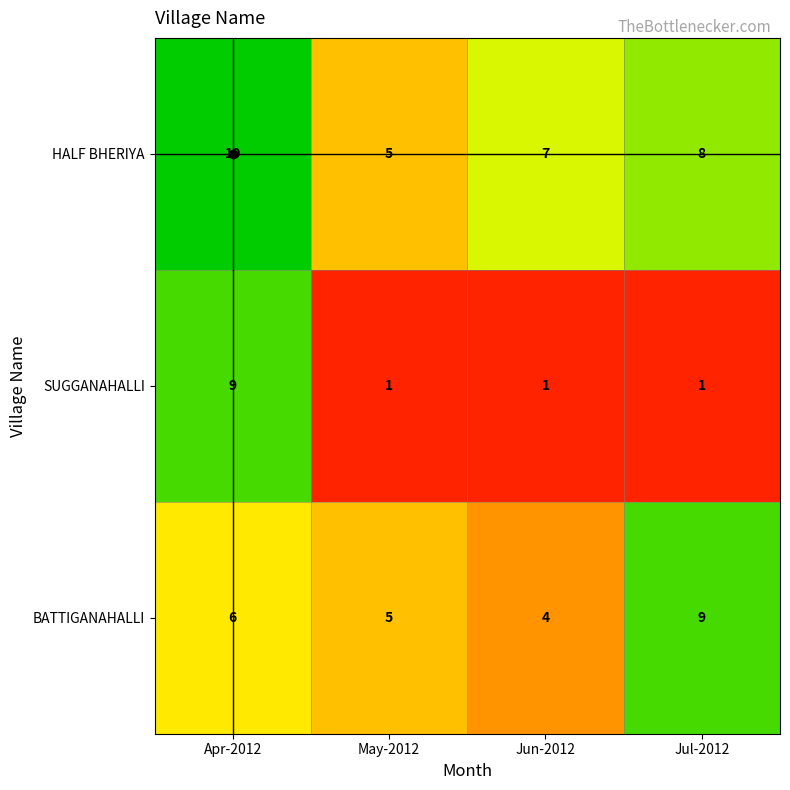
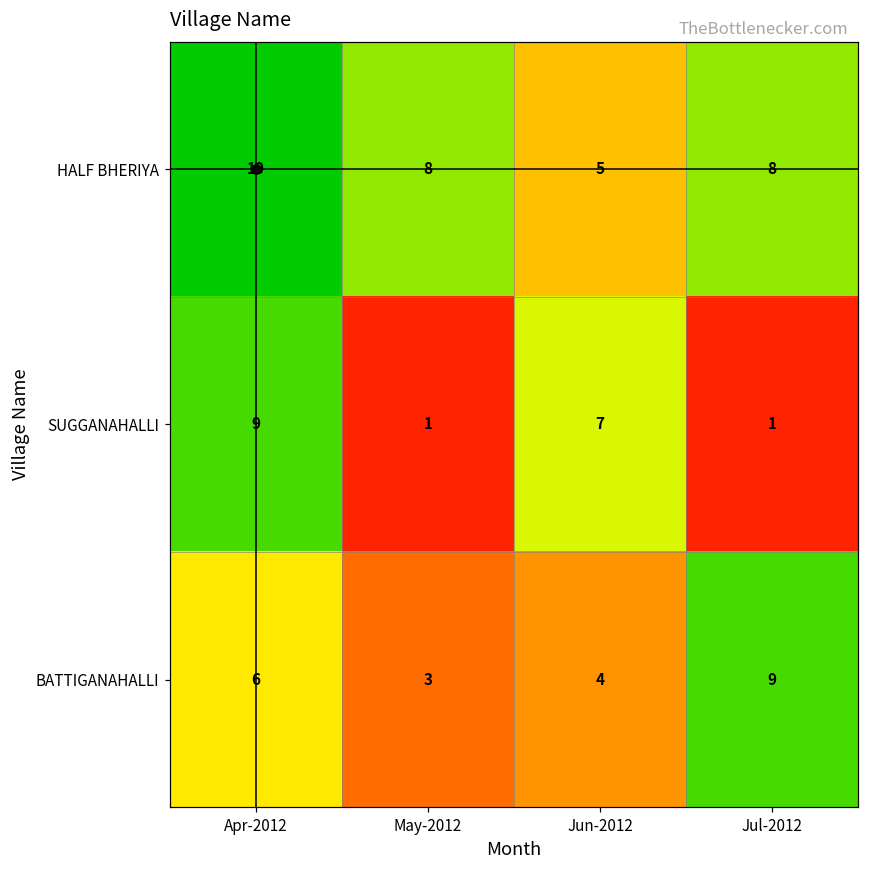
  {
    "HALF BHERIYA": {
-     "May-2012": 5,
-     "Jun-2012": 7,
+     "May-2012": 8,
+     "Jun-2012": 5,
      "Jul-2012": 8
    },
    "SUGGANAHALLI": {
      "Apr-2012": 9,
      "May-2012": 1,
-     "Jun-2012": 1,
+     "Jun-2012": 7,
      "Jul-2012": 1
    },
    "BATTIGANAHALLI": {
      "Apr-2012": 6,
-     "May-2012": 5,
+     "May-2012": 3,
      "Jun-2012": 4,
      "Jul-2012": 9
    }
  }
